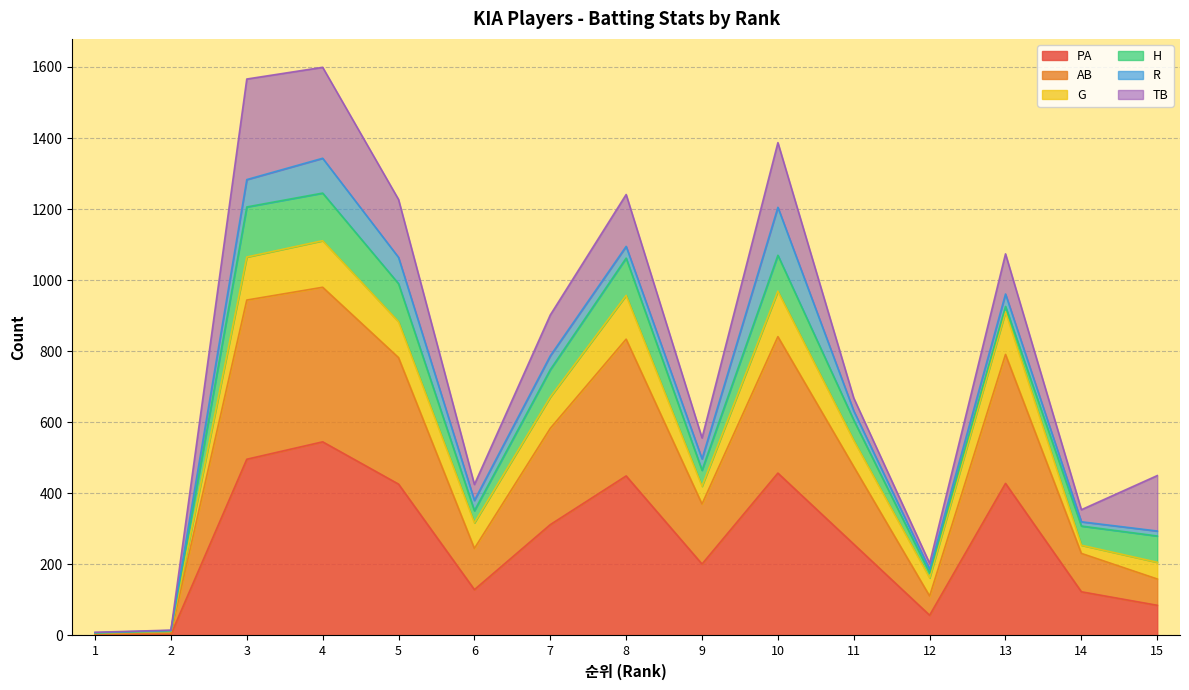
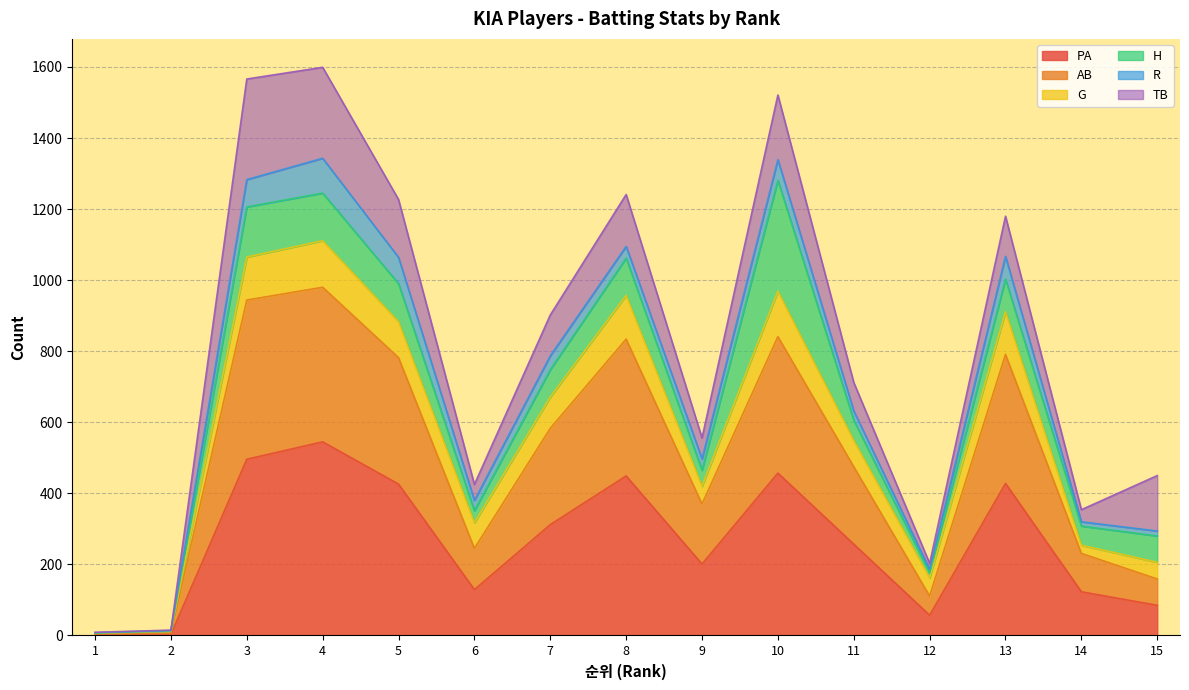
  {
    "G": {
      "3": 120,
      "4": 130,
      "5": 100,
      "6": 70,
      "7": 90,
      "8": 120,
      "9": 50,
      "10": 130,
      "11": 70,
      "12": 50,
      "13": 120,
      "14": 20,
      "15": 50
    },
    "H": {
      "3": 140,
      "4": 130,
      "5": 110,
      "6": 30,
      "7": 80,
      "8": 110,
      "9": 50,
-     "10": 100,
+     "10": 310,
      "11": 60,
      "12": 10,
-     "13": 20,
+     "13": 90,
      "14": 50,
      "15": 70
    },
    "R": {
      "3": 80,
      "4": 100,
      "5": 70,
      "6": 30,
      "7": 40,
      "8": 30,
      "9": 30,
-     "10": 140,
+     "10": 60,
      "11": 30,
      "12": 10,
-     "13": 40,
+     "13": 60,
      "14": 10,
      "15": 10
    },
    "TB": {
      "3": 280,
      "4": 260,
      "5": 160,
      "6": 50,
      "7": 120,
      "8": 150,
      "9": 60,
      "10": 180,
-     "11": 40,
+     "11": 80,
      "12": 20,
      "13": 110,
      "14": 30,
      "15": 160
    }
  }
